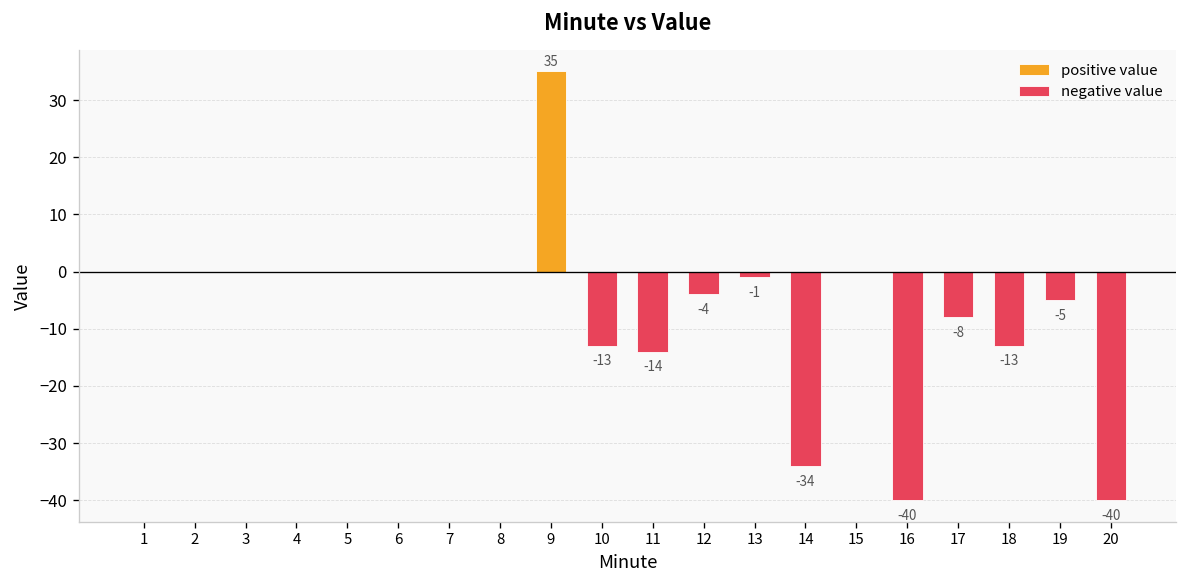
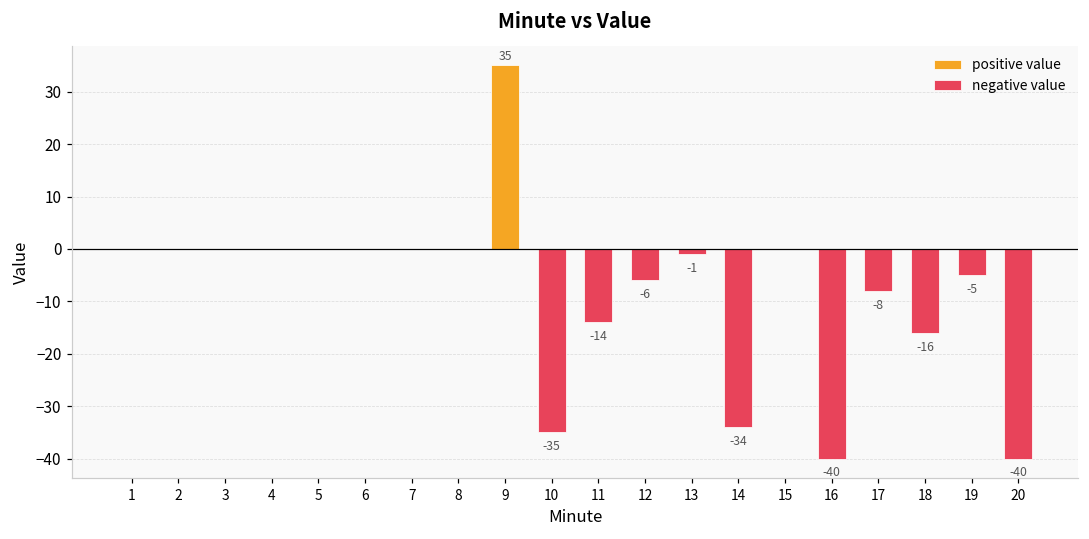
  {
    "positive value": {
      "9": 35
    },
    "negative value": {
-     "10": -13,
+     "10": -35,
      "11": -14,
-     "12": -4,
+     "12": -6,
      "13": -1,
      "14": -34,
      "16": -40,
      "17": -8,
-     "18": -13,
+     "18": -16,
      "19": -5,
      "20": -40
    }
  }
